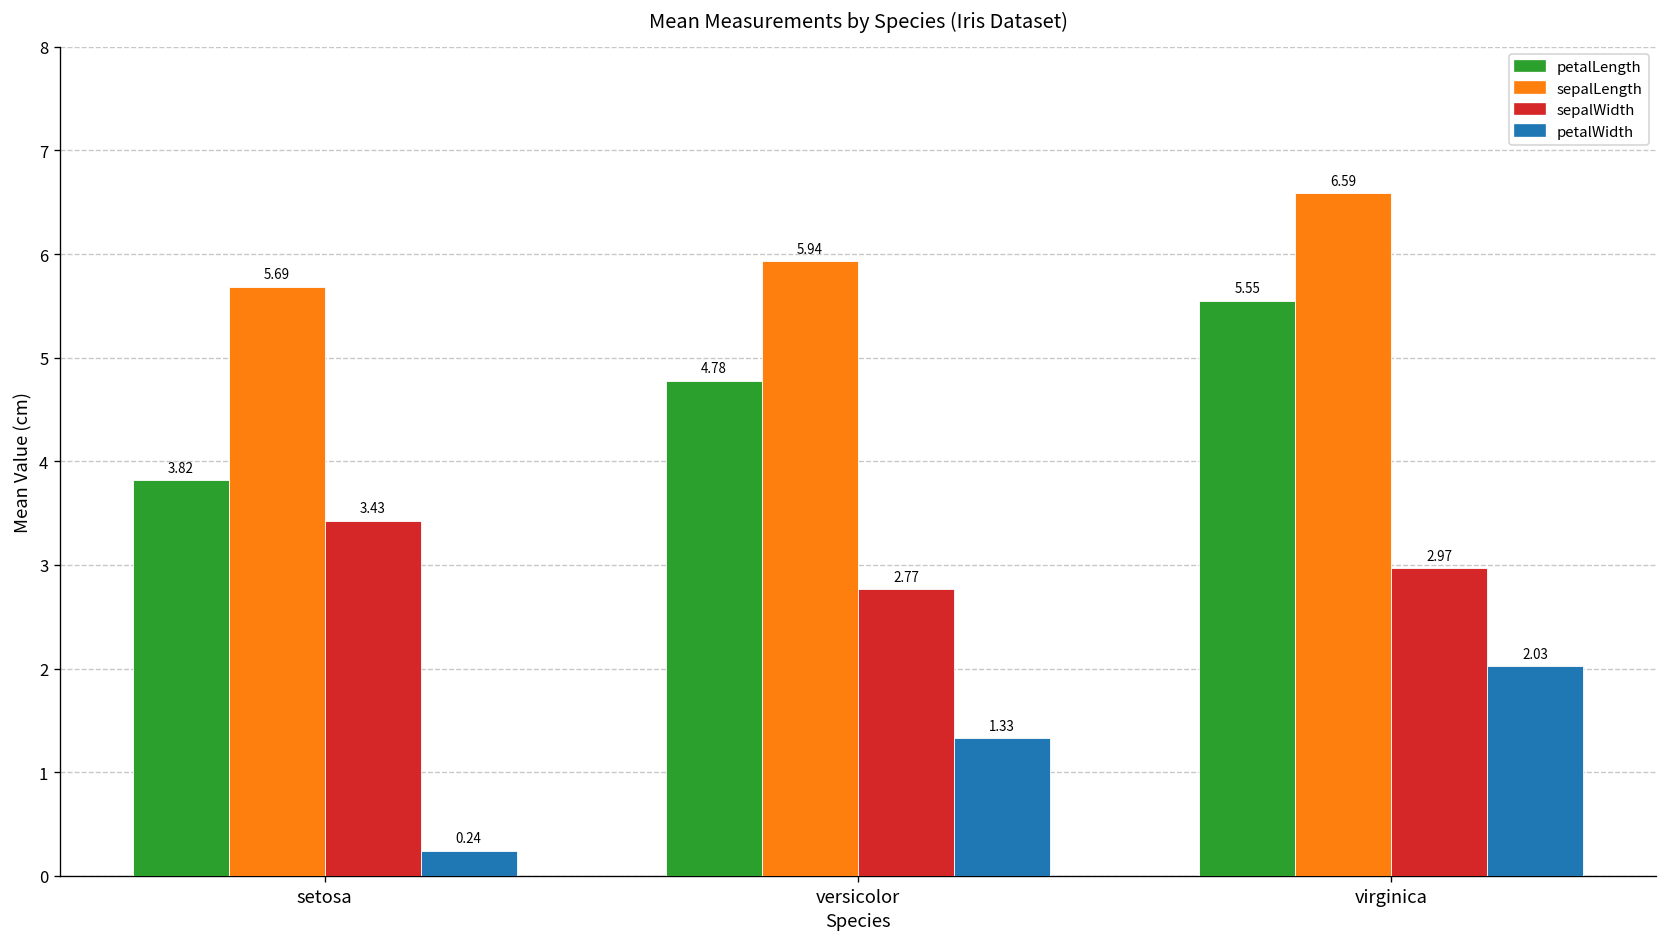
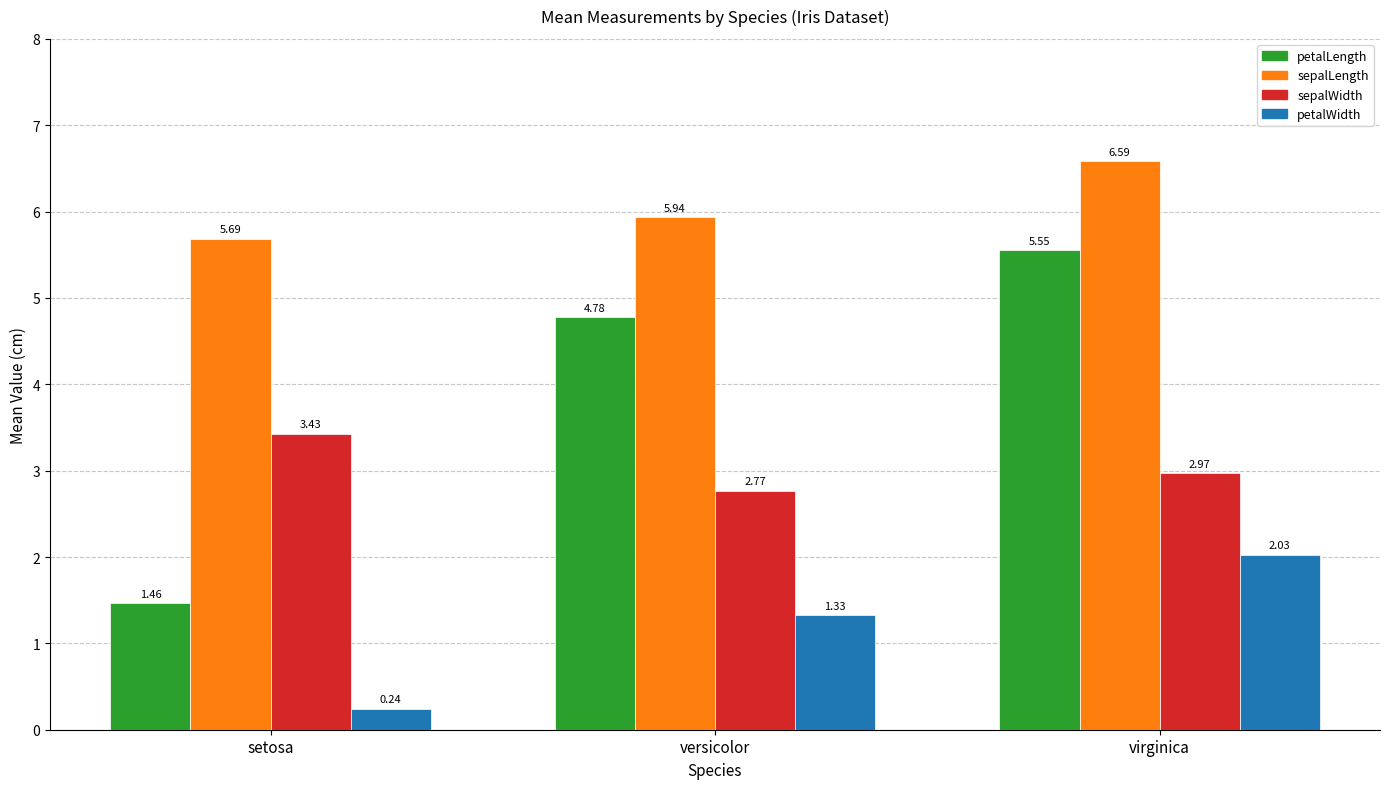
  {
    "petalLength": {
-     "setosa": 3.82,
+     "setosa": 1.46,
      "versicolor": 4.78,
      "virginica": 5.55
    },
    "sepalLength": {
      "setosa": 5.69,
      "versicolor": 5.94,
      "virginica": 6.59
    },
    "sepalWidth": {
      "setosa": 3.43,
      "versicolor": 2.77,
      "virginica": 2.97
    },
    "petalWidth": {
      "setosa": 0.24,
      "versicolor": 1.33,
      "virginica": 2.03
    }
  }
